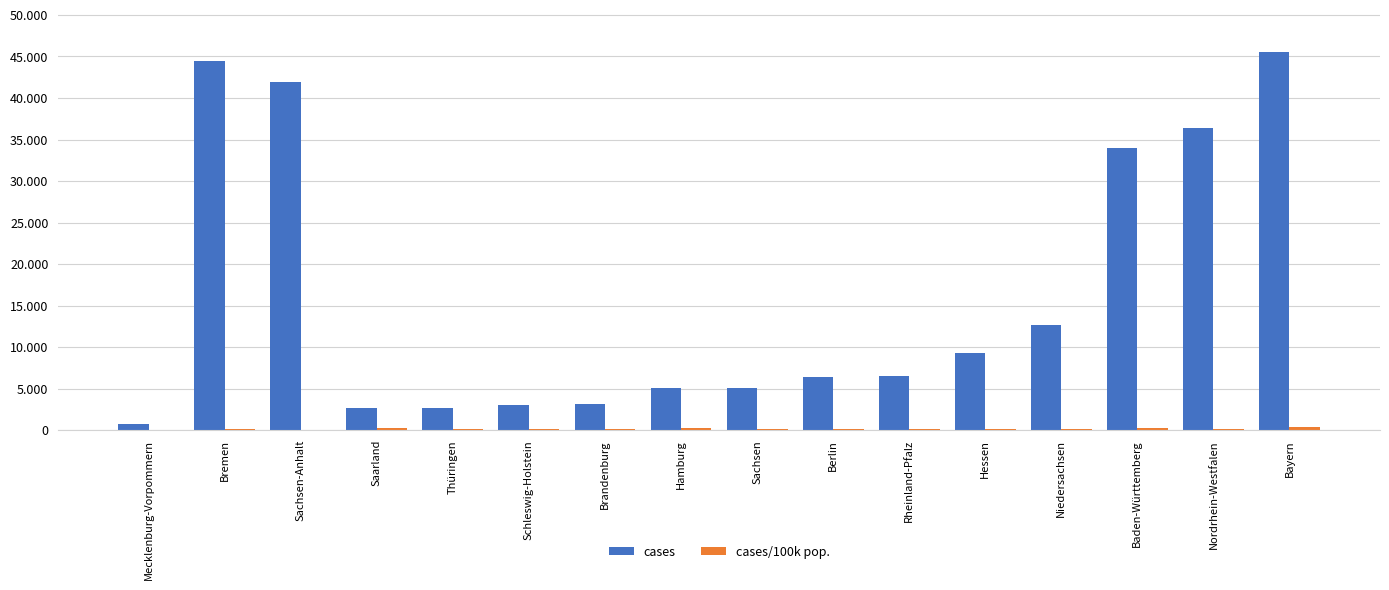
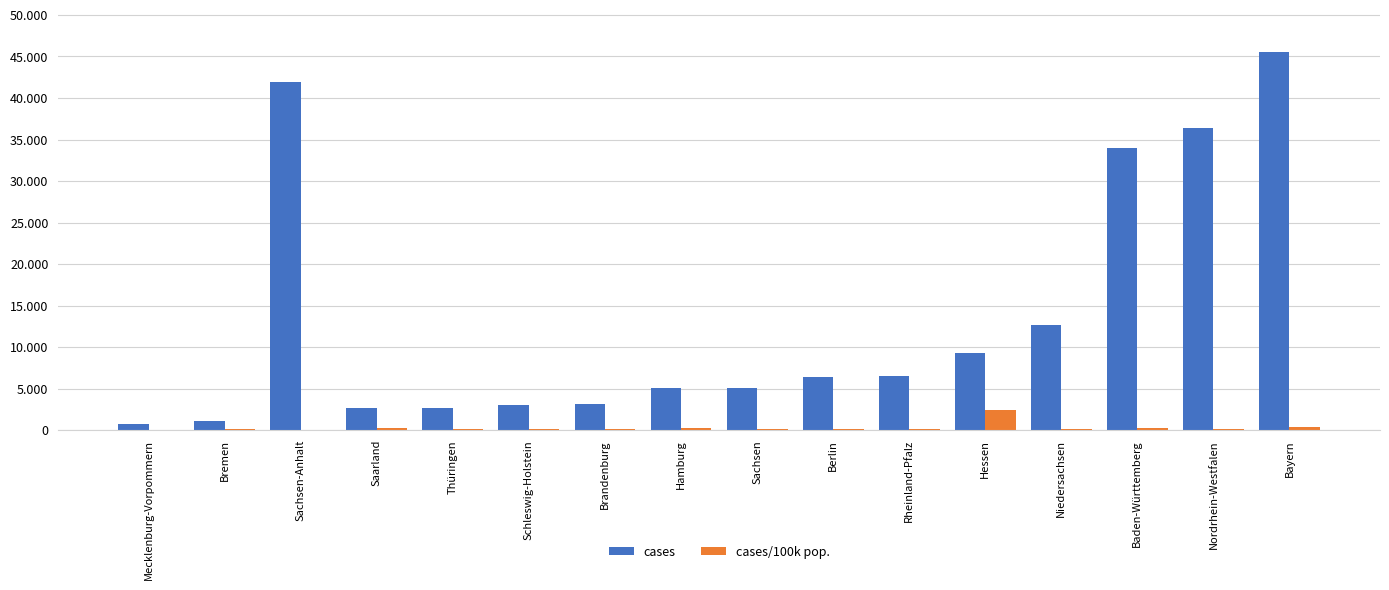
  {
    "cases": {
      "Mecklenburg-Vorpommern": 1,
-     "Bremen": 44,
+     "Bremen": 1,
      "Sachsen-Anhalt": 42,
      "Saarland": 3,
      "Thüringen": 3,
      "Schleswig-Holstein": 3,
      "Brandenburg": 3,
      "Hamburg": 5,
      "Sachsen": 5,
      "Berlin": 6,
      "Rheinland-Pfalz": 6,
      "Hessen": 9,
      "Niedersachsen": 13,
      "Baden-Württemberg": 34,
      "Nordrhein-Westfalen": 36,
      "Bayern": 46
    },
    "cases/100k pop.": {
-     "Hessen": 0,
+     "Hessen": 2,
      "Baden-Württemberg": 0,
      "Bayern": 0
    }
  }
